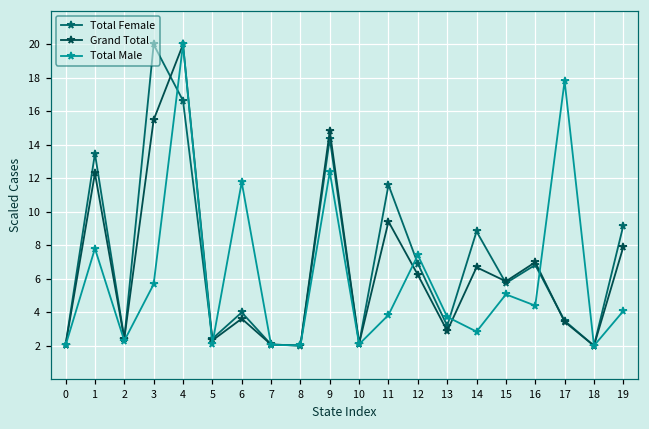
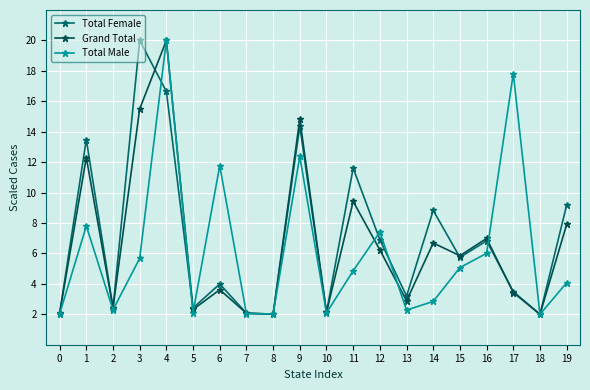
  {
    "Total Male": {
      "1": 7.8,
      "3": 5.7,
      "5": 2.1,
      "6": 11.8,
      "9": 12.4,
-     "11": 3.8,
+     "11": 4.9,
      "12": 7.4,
-     "13": 3.7,
+     "13": 2.3,
      "14": 2.8,
      "15": 5.1,
-     "16": 4.4,
+     "16": 6.0,
      "17": 17.8,
      "19": 4.1
    }
  }
